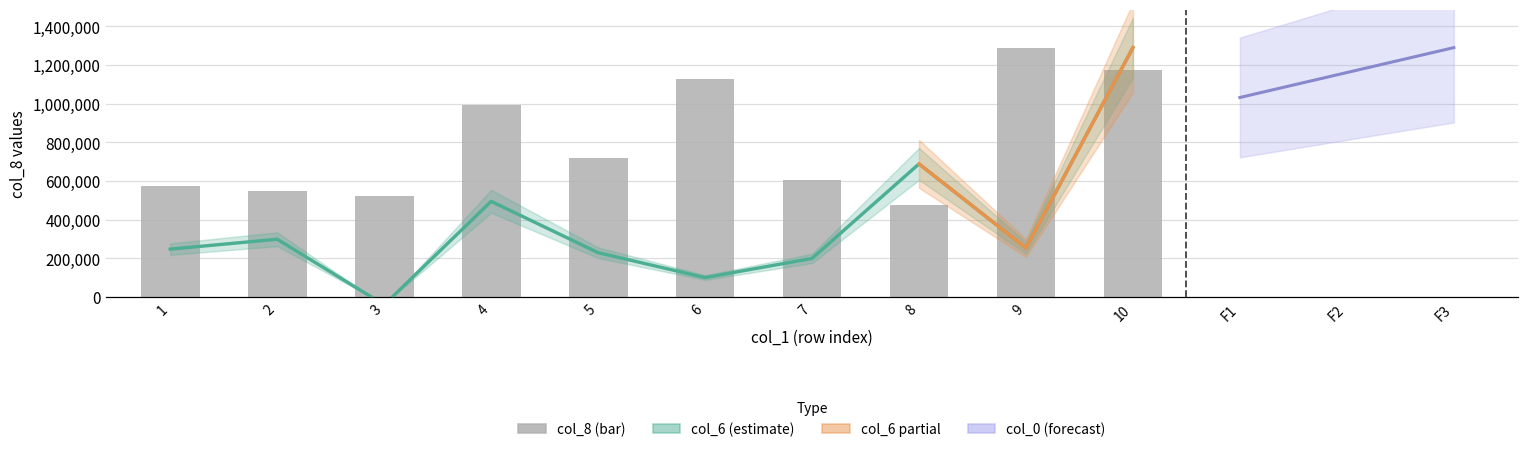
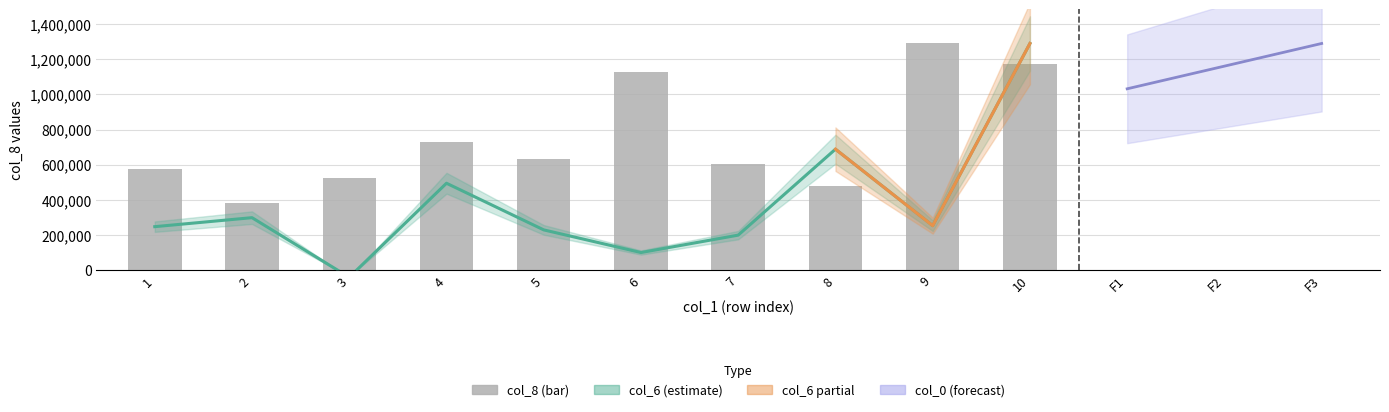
  {
    "col_8 (bar)": {
      "1": "580,000",
-     "2": "550,000",
+     "2": "380,000",
      "3": "520,000",
-     "4": "990,000",
-     "5": "720,000",
+     "4": "730,000",
+     "5": "630,000",
      "6": "1,130,000",
      "7": "600,000",
      "8": "480,000",
      "9": "1,290,000",
      "10": "1,180,000"
    }
  }
